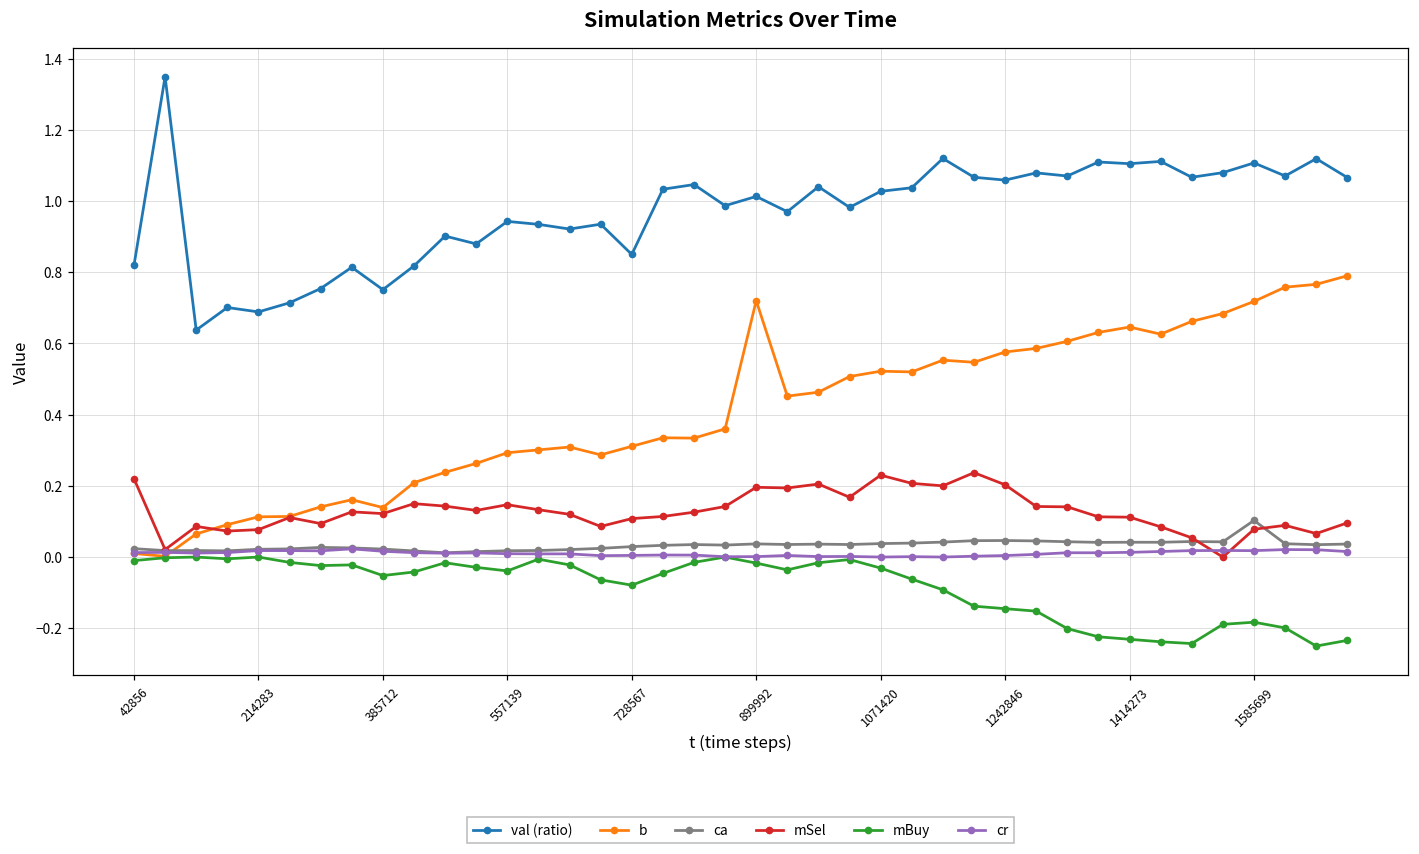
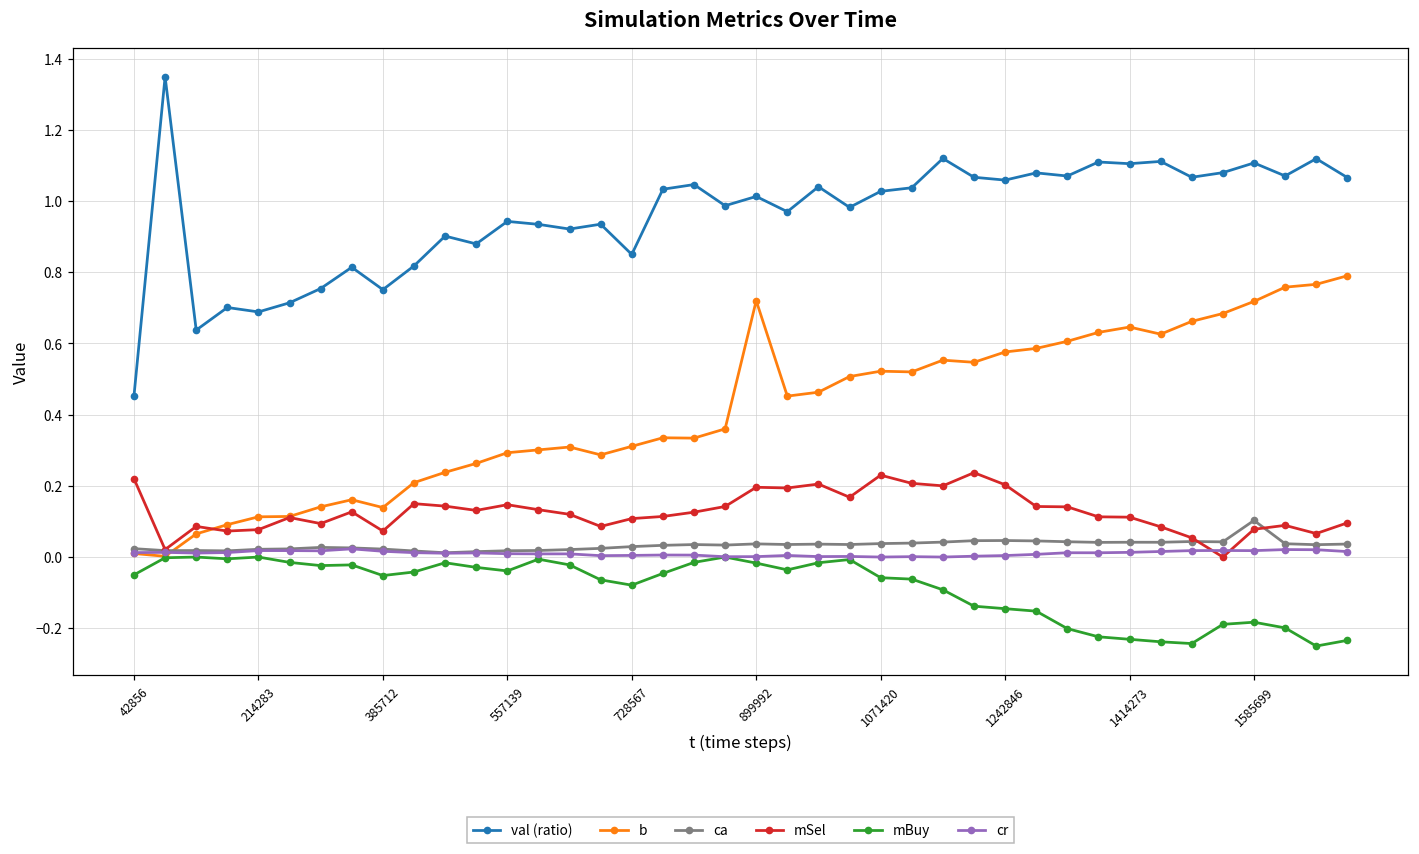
  {
    "val (ratio)": {
-     "42856": 0.82,
+     "42856": 0.45,
      "214283": 0.69,
      "385712": 0.75,
      "557139": 0.94,
      "728567": 0.85,
      "899992": 1.01,
      "1071420": 1.03,
      "1242846": 1.06,
      "1414273": 1.10,
      "1585699": 1.11
    },
    "b": {
      "214283": 0.11,
      "385712": 0.14,
      "557139": 0.29,
      "728567": 0.31,
      "899992": 0.72,
      "1071420": 0.52,
      "1242846": 0.58,
      "1414273": 0.65,
      "1585699": 0.72
    },
    "ca": {
      "42856": 0.02,
      "557139": 0.02,
      "728567": 0.03,
      "899992": 0.04,
      "1071420": 0.04,
      "1242846": 0.05,
      "1414273": 0.04,
      "1585699": 0.10
    },
    "mSel": {
      "42856": 0.22,
      "214283": 0.08,
-     "385712": 0.12,
+     "385712": 0.07,
      "557139": 0.15,
      "728567": 0.11,
      "899992": 0.20,
      "1071420": 0.23,
      "1242846": 0.20,
      "1414273": 0.11,
      "1585699": 0.08
    },
    "mBuy": {
-     "42856": -0.01,
+     "42856": -0.05,
      "214283": 0.00,
      "385712": -0.05,
      "557139": -0.04,
      "728567": -0.08,
      "899992": -0.02,
-     "1071420": -0.03,
+     "1071420": -0.06,
      "1242846": -0.15,
      "1414273": -0.23,
      "1585699": -0.18
    },
    "cr": {
      "557139": 0.01,
      "728567": 0.00,
      "899992": 0.00,
      "1071420": 0.00,
      "1242846": 0.00,
      "1414273": 0.01,
      "1585699": 0.02
    }
  }
